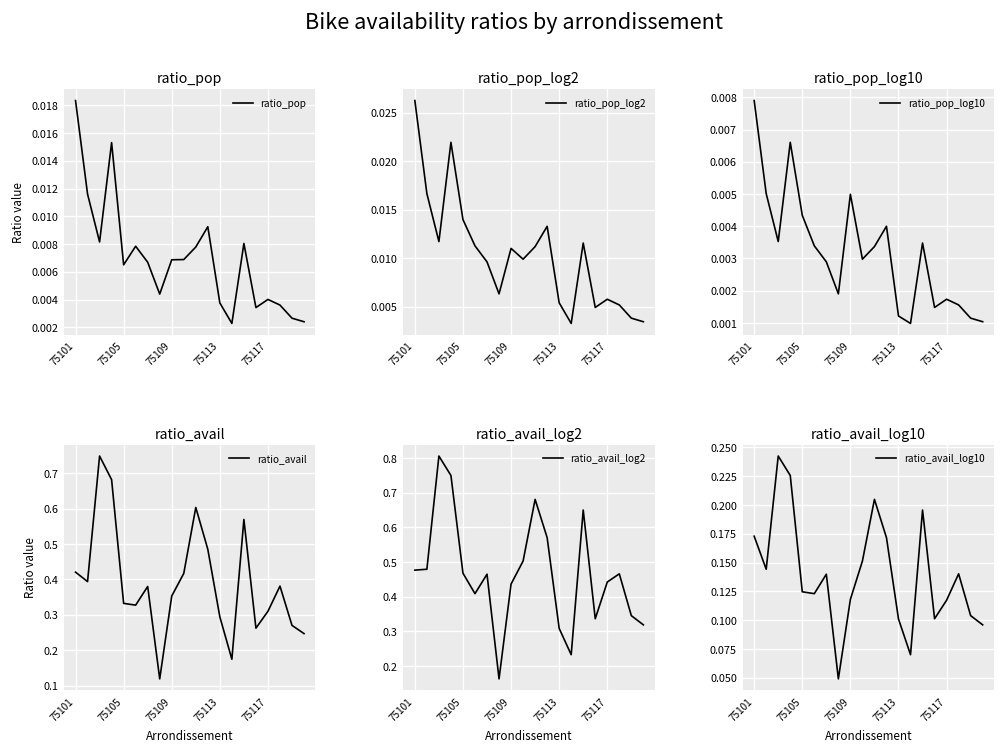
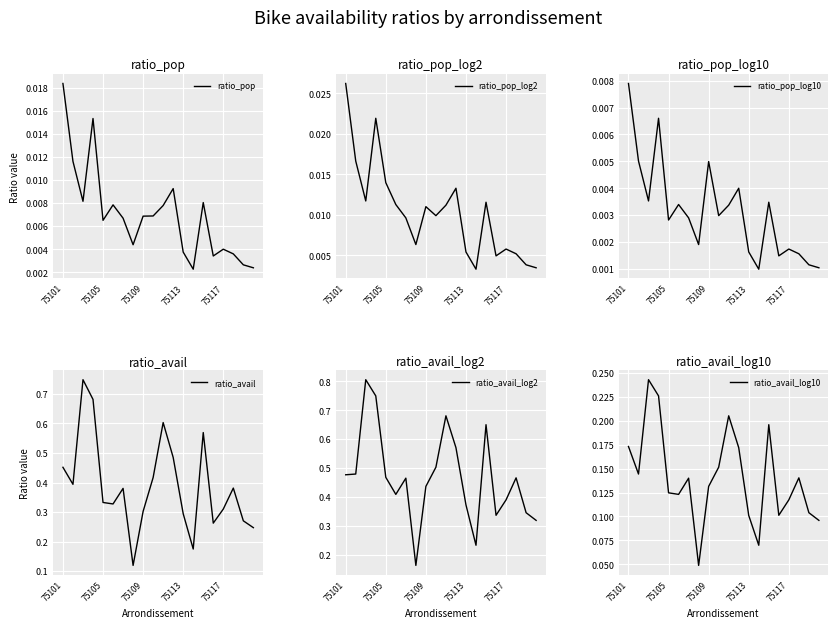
  {
    "ratio_pop": {
      "75101": 0.0184,
      "75105": 0.0065,
      "75109": 0.0069,
      "75113": 0.0038,
      "75117": 0.0040
    },
    "ratio_pop_log2": {
      "75101": 0.026,
      "75105": 0.014,
      "75109": 0.011,
      "75113": 0.005,
      "75117": 0.006
    },
    "ratio_pop_log10": {
      "75101": 0.0079,
-     "75105": 0.0043,
+     "75105": 0.0028,
      "75109": 0.0050,
-     "75113": 0.0012,
+     "75113": 0.0016,
      "75117": 0.0017
    },
    "ratio_avail": {
-     "75101": 0.42,
+     "75101": 0.45,
      "75105": 0.33,
-     "75109": 0.35,
+     "75109": 0.30,
      "75113": 0.29,
      "75117": 0.31
    },
    "ratio_avail_log2": {
      "75101": 0.48,
      "75105": 0.47,
      "75109": 0.44,
-     "75113": 0.31,
-     "75117": 0.44
+     "75113": 0.37,
+     "75117": 0.39
    },
    "ratio_avail_log10": {
      "75101": 0.17,
      "75105": 0.12,
-     "75109": 0.12,
+     "75109": 0.13,
      "75113": 0.10,
      "75117": 0.12
    }
  }
